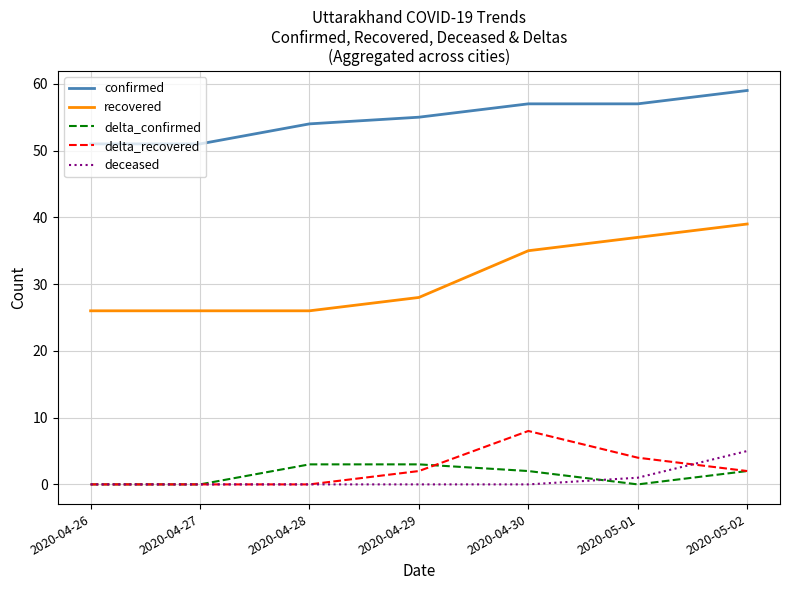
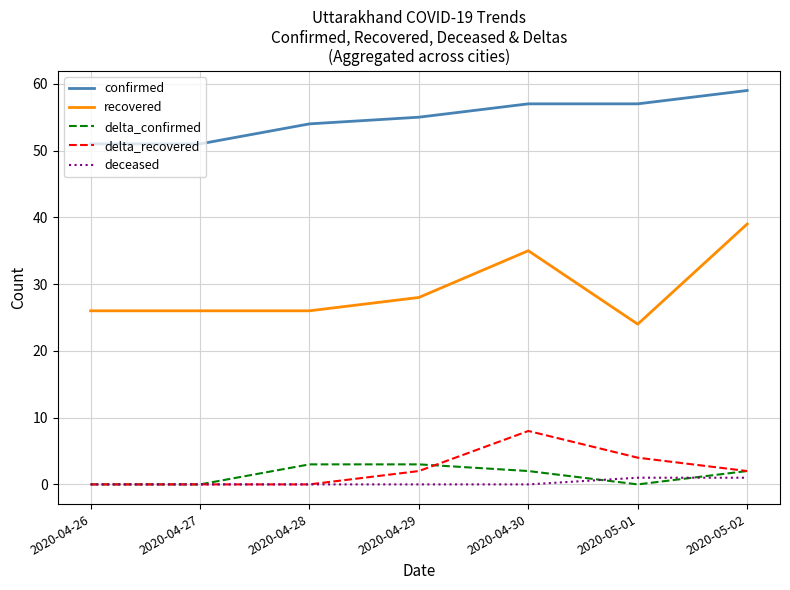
  {
    "confirmed": {
      "2020-04-28": 54,
      "2020-04-29": 55,
      "2020-04-30": 57,
      "2020-05-01": 57,
      "2020-05-02": 59
    },
    "recovered": {
      "2020-04-26": 26,
      "2020-04-27": 26,
      "2020-04-28": 26,
      "2020-04-29": 28,
      "2020-04-30": 35,
-     "2020-05-01": 37,
+     "2020-05-01": 24,
      "2020-05-02": 39
    },
    "delta_confirmed": {
      "2020-04-28": 3,
      "2020-04-29": 3,
      "2020-04-30": 2,
      "2020-05-01": 0
    },
    "delta_recovered": {
      "2020-04-29": 2,
      "2020-04-30": 8,
      "2020-05-01": 4
    },
    "deceased": {
      "2020-04-29": 0,
      "2020-04-30": 0,
      "2020-05-01": 1,
-     "2020-05-02": 5
+     "2020-05-02": 1
    }
  }
